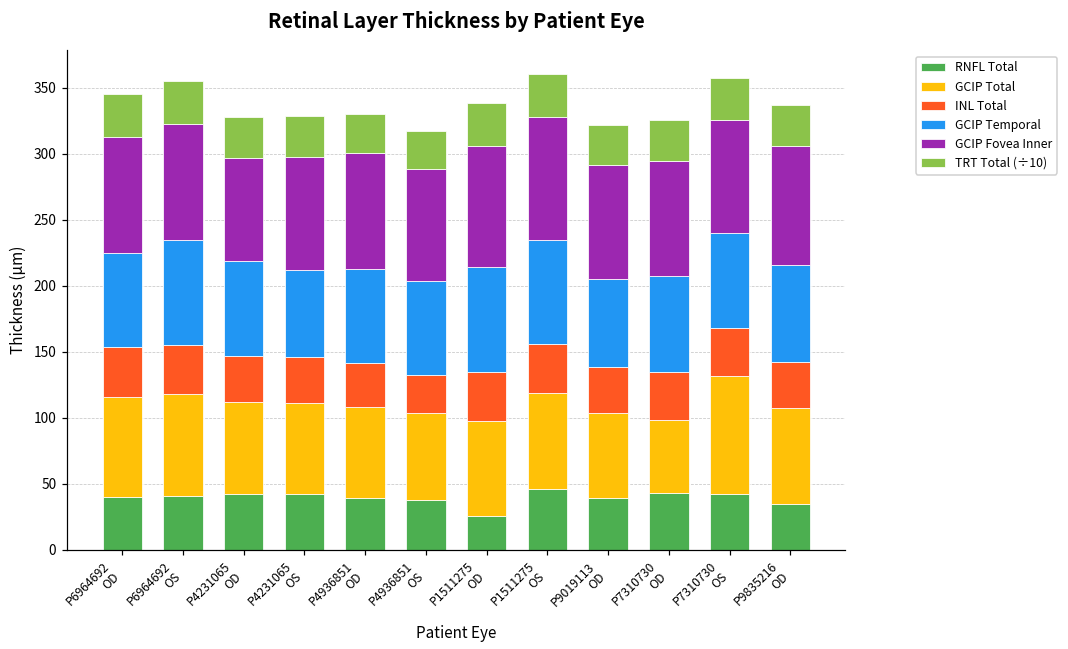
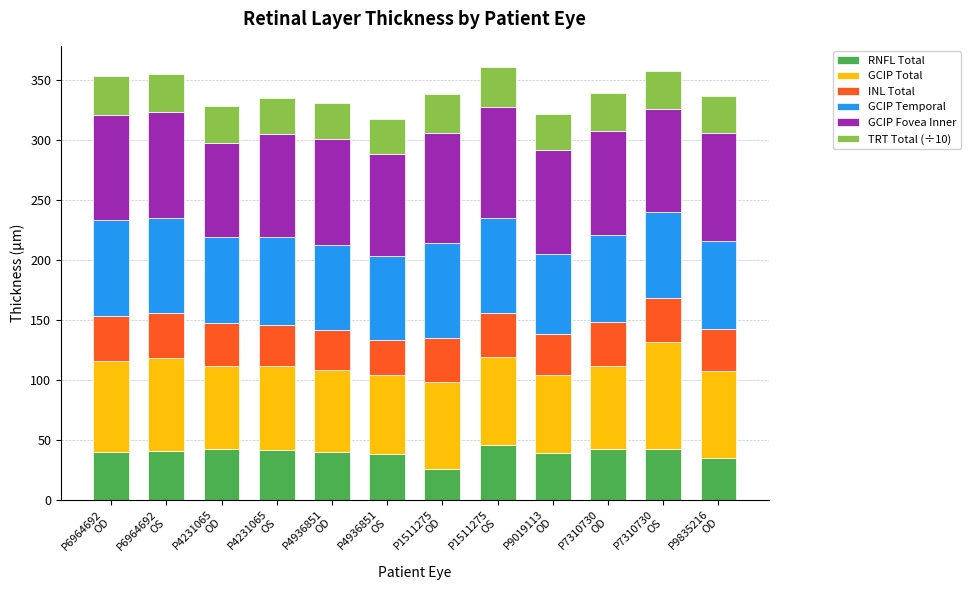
  {
    "RNFL Total": {
      "P6964692 OD": 40,
      "P6964692 OS": 41,
      "P4231065 OD": 42,
      "P4231065 OS": 42,
      "P4936851 OD": 39,
      "P4936851 OS": 38,
      "P1511275 OD": 26,
      "P1511275 OS": 46,
      "P9019113 OD": 39,
      "P7310730 OD": 42,
      "P7310730 OS": 42,
      "P9835216 OD": 35
    },
    "GCIP Total": {
      "P6964692 OD": 76,
      "P6964692 OS": 77,
      "P4231065 OD": 70,
      "P4231065 OS": 69,
      "P4936851 OD": 69,
      "P4936851 OS": 66,
      "P1511275 OD": 72,
      "P1511275 OS": 73,
      "P9019113 OD": 64,
-     "P7310730 OD": 56,
+     "P7310730 OD": 69,
      "P7310730 OS": 90,
      "P9835216 OD": 73
    },
    "INL Total": {
      "P6964692 OD": 38,
      "P6964692 OS": 37,
      "P4231065 OD": 35,
      "P4231065 OS": 35,
      "P4936851 OD": 33,
      "P4936851 OS": 29,
      "P1511275 OD": 37,
      "P1511275 OS": 37,
      "P9019113 OD": 35,
      "P7310730 OD": 36,
      "P7310730 OS": 36,
      "P9835216 OD": 34
    },
    "GCIP Temporal": {
-     "P6964692 OD": 72,
+     "P6964692 OD": 80,
      "P6964692 OS": 79,
      "P4231065 OD": 72,
-     "P4231065 OS": 66,
+     "P4231065 OS": 73,
      "P4936851 OD": 71,
      "P4936851 OS": 71,
      "P1511275 OD": 79,
      "P1511275 OS": 79,
      "P9019113 OD": 67,
      "P7310730 OD": 73,
      "P7310730 OS": 72,
      "P9835216 OD": 74
    },
    "GCIP Fovea Inner": {
      "P6964692 OD": 88,
      "P6964692 OS": 88,
      "P4231065 OD": 78,
      "P4231065 OS": 86,
      "P4936851 OD": 88,
      "P4936851 OS": 85,
      "P1511275 OD": 92,
      "P1511275 OS": 93,
      "P9019113 OD": 86,
      "P7310730 OD": 87,
      "P7310730 OS": 86,
      "P9835216 OD": 90
    },
    "TRT Total (÷10)": {
      "P6964692 OD": 32,
      "P6964692 OS": 32,
      "P4231065 OD": 31,
      "P4231065 OS": 31,
      "P4936851 OD": 30,
      "P4936851 OS": 29,
      "P1511275 OD": 33,
      "P1511275 OS": 33,
      "P9019113 OD": 30,
      "P7310730 OD": 31,
      "P7310730 OS": 31,
      "P9835216 OD": 31
    }
  }
